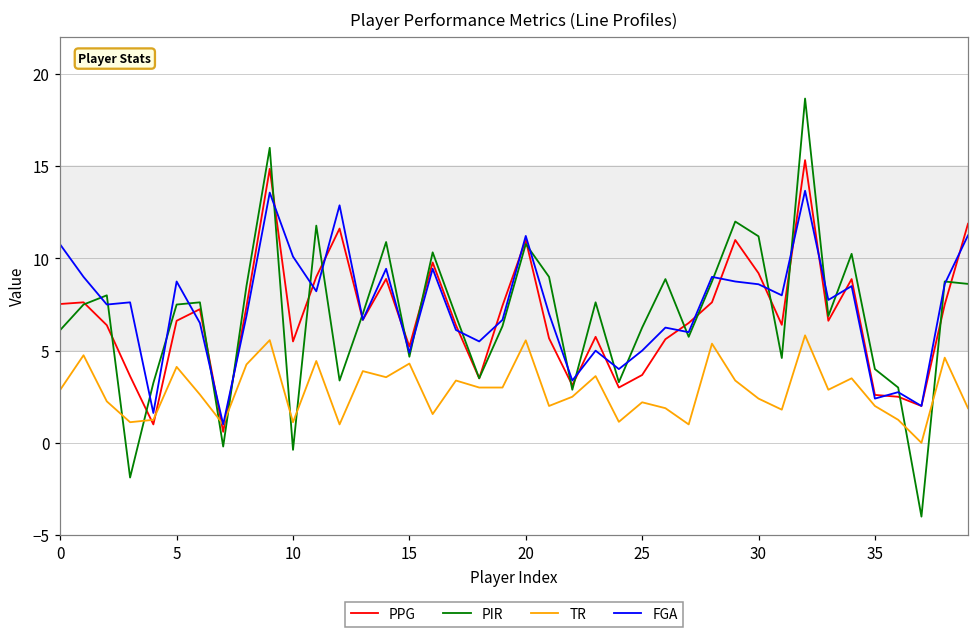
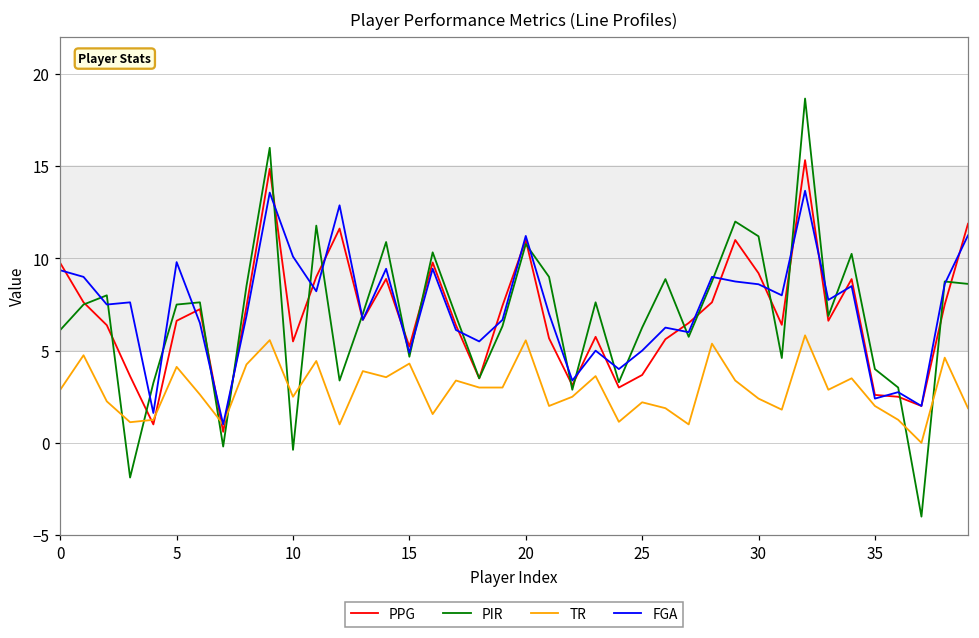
  {
    "PPG": {
-     "0": 7.5,
+     "0": 9.8,
      "5": 6.6,
      "10": 5.5,
      "15": 5.2,
      "20": 11.0,
      "25": 3.7,
      "30": 9.2,
      "35": 2.6
    },
    "PIR": {
      "0": 6.1,
      "5": 7.5,
      "10": -0.4,
      "15": 4.7,
      "20": 10.8,
      "25": 6.3,
      "30": 11.2,
      "35": 4.0
    },
    "TR": {
      "0": 2.9,
      "5": 4.1,
-     "10": 1.1,
+     "10": 2.5,
      "15": 4.3,
      "20": 5.6,
      "25": 2.2,
      "30": 2.4,
      "35": 2.0
    },
    "FGA": {
-     "0": 10.8,
-     "5": 8.8,
+     "0": 9.4,
+     "5": 9.8,
      "10": 10.1,
      "15": 4.9,
      "20": 11.2,
      "25": 5.0,
      "30": 8.6,
      "35": 2.4
    }
  }
